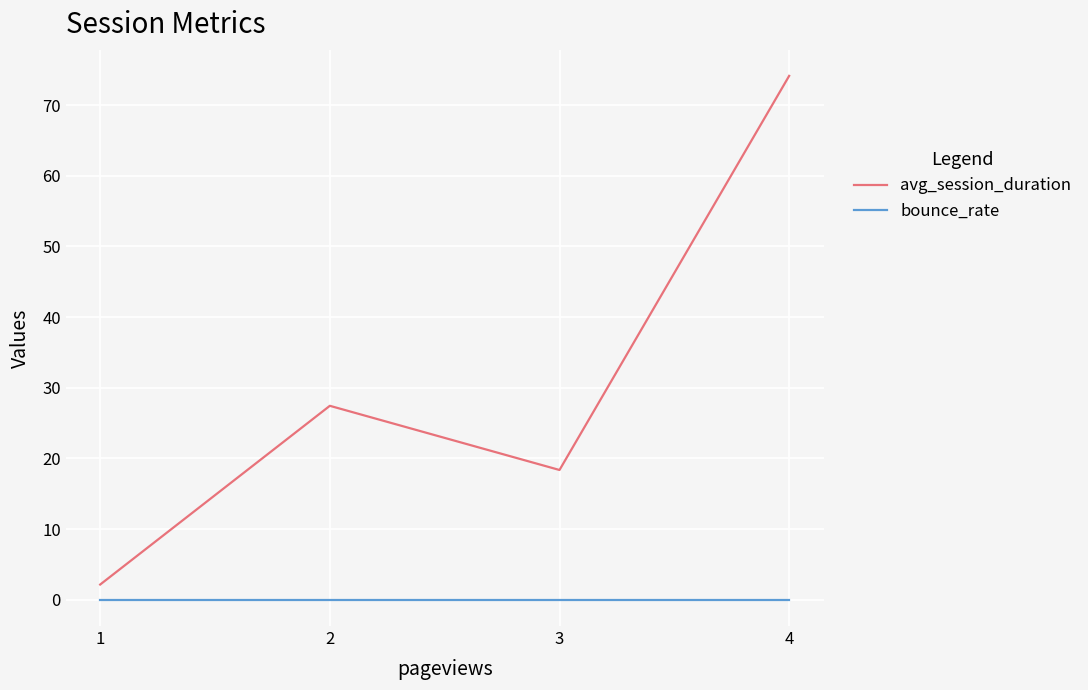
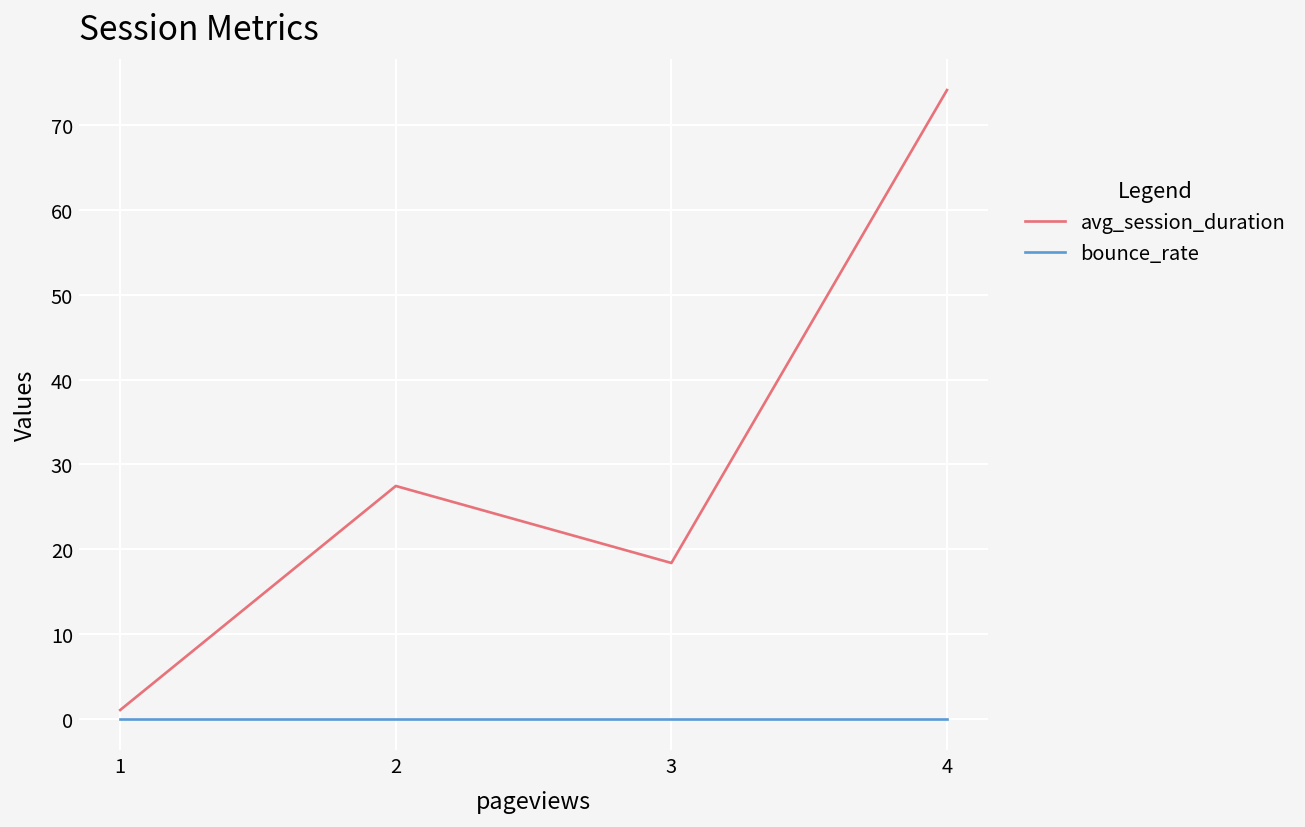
  {
    "avg_session_duration": {
-     "1": 2,
+     "1": 1,
      "2": 27,
      "3": 18,
      "4": 74
    },
    "bounce_rate": {
      "1": 0,
      "2": 0,
      "3": 0,
      "4": 0
    }
  }
